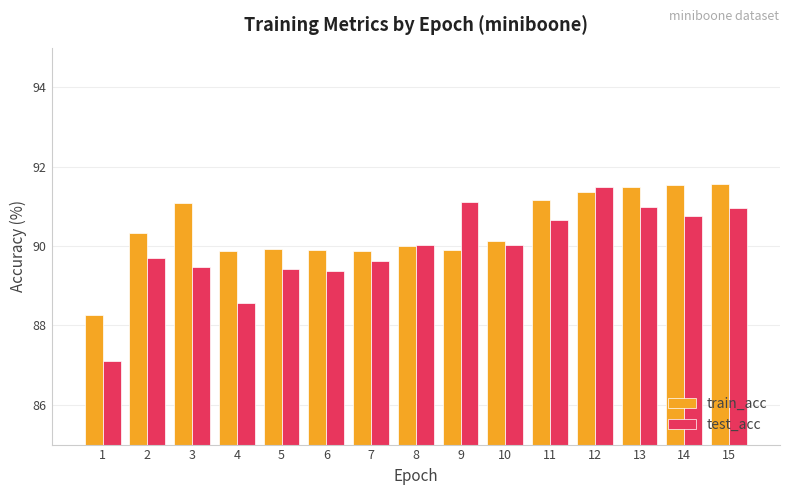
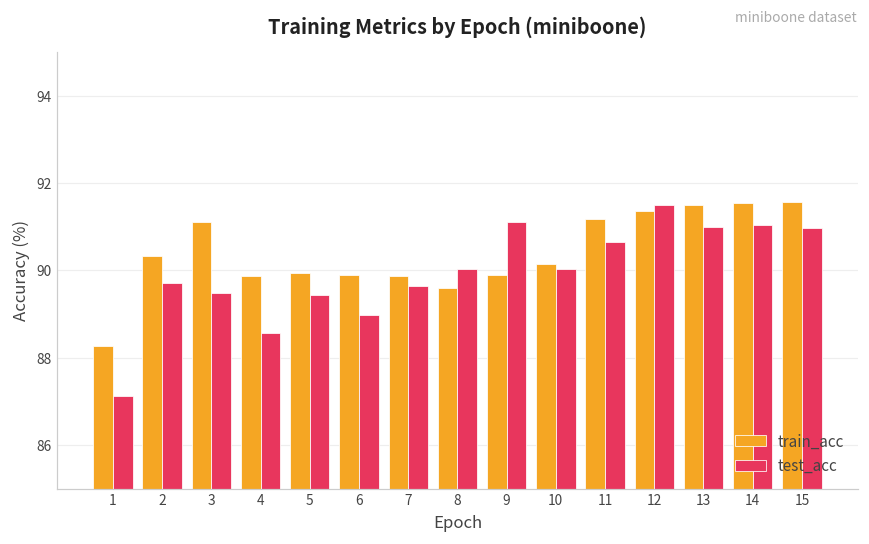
  {
    "train_acc": {
      "1": 88.3,
      "2": 90.3,
      "3": 91.1,
      "4": 89.9,
      "5": 89.9,
      "6": 89.9,
      "7": 89.9,
-     "8": 90.0,
+     "8": 89.6,
      "9": 89.9,
      "10": 90.1,
      "11": 91.2,
      "12": 91.4,
      "13": 91.5,
      "14": 91.5,
      "15": 91.6
    },
    "test_acc": {
      "1": 87.1,
      "2": 89.7,
      "3": 89.5,
      "4": 88.6,
      "5": 89.4,
-     "6": 89.4,
+     "6": 89.0,
      "7": 89.6,
      "8": 90.0,
      "9": 91.1,
      "10": 90.0,
      "11": 90.7,
      "12": 91.5,
      "13": 91.0,
-     "14": 90.8,
+     "14": 91.0,
      "15": 91.0
    }
  }
